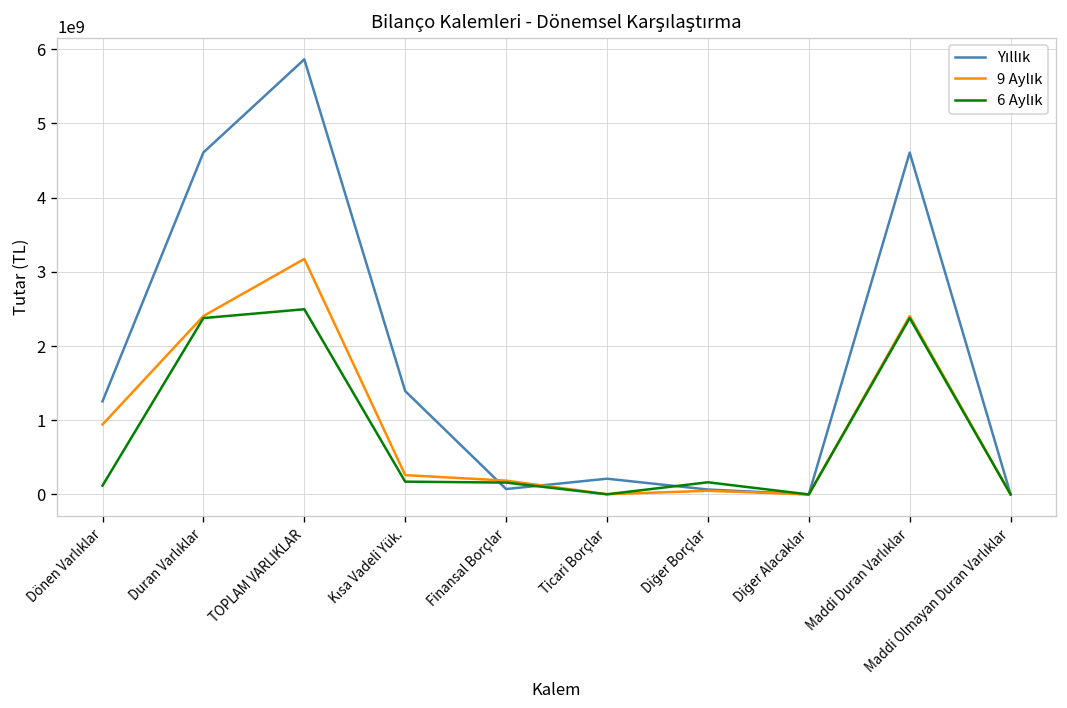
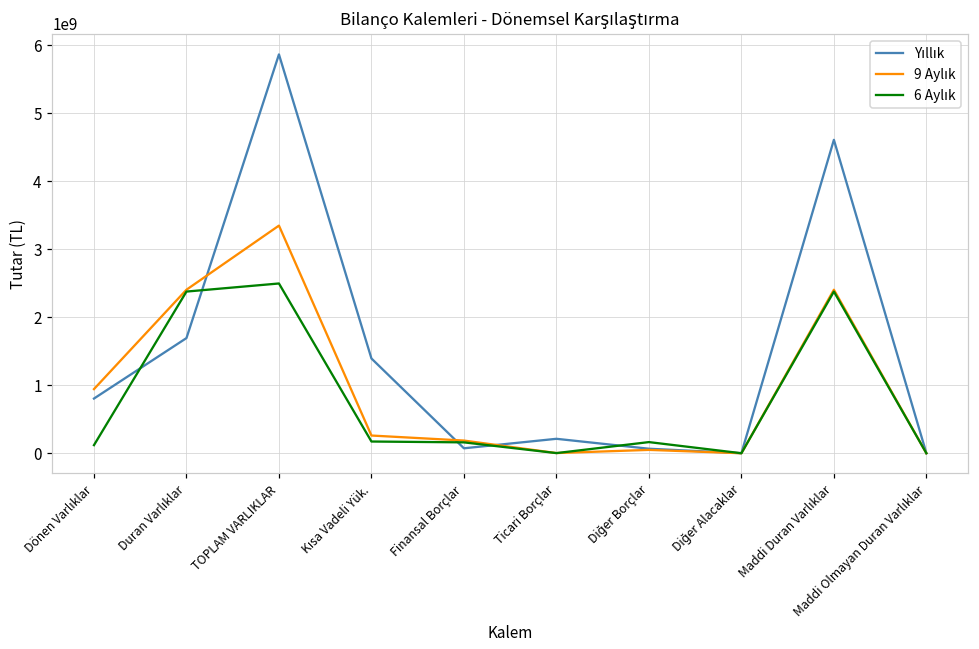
  {
    "Yıllık": {
-     "Dönen Varlıklar": 1300000000,
-     "Duran Varlıklar": 4600000000,
+     "Dönen Varlıklar": 800000000,
+     "Duran Varlıklar": 1700000000,
      "TOPLAM VARLIKLAR": 5900000000,
      "Kısa Vadeli Yük.": 1400000000,
      "Finansal Borçlar": 100000000,
      "Ticari Borçlar": 200000000,
      "Maddi Duran Varlıklar": 4600000000
    },
    "9 Aylık": {
      "Dönen Varlıklar": 900000000,
-     "TOPLAM VARLIKLAR": 3200000000,
+     "TOPLAM VARLIKLAR": 3300000000,
      "Kısa Vadeli Yük.": 300000000
    },
    "6 Aylık": {
      "Dönen Varlıklar": 100000000,
      "TOPLAM VARLIKLAR": 2500000000,
      "Kısa Vadeli Yük.": 200000000,
      "Diğer Borçlar": 200000000
    }
  }
